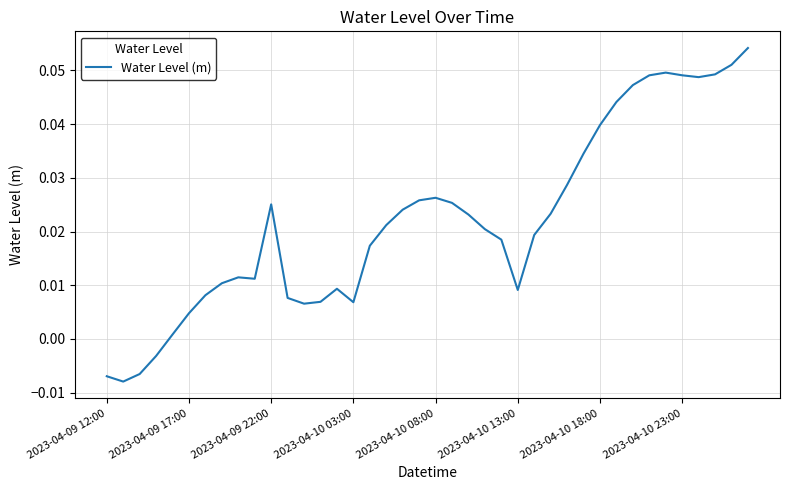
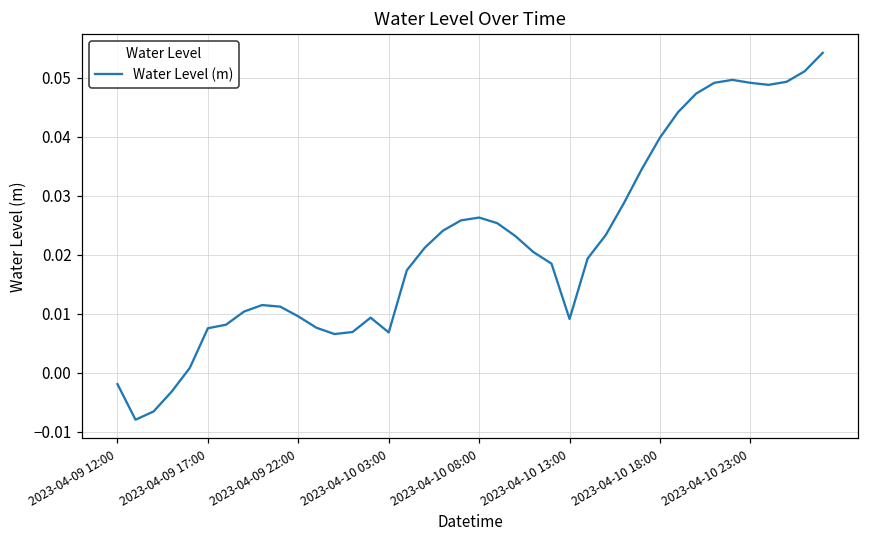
  {
-   "2023-04-09 12:00": -0.007,
-   "2023-04-09 17:00": 0.005,
-   "2023-04-09 22:00": 0.025,
+   "2023-04-09 12:00": -0.002,
+   "2023-04-09 17:00": 0.008,
+   "2023-04-09 22:00": 0.010,
    "2023-04-10 03:00": 0.007,
    "2023-04-10 08:00": 0.026,
    "2023-04-10 13:00": 0.009,
    "2023-04-10 18:00": 0.040,
    "2023-04-10 23:00": 0.049
  }
